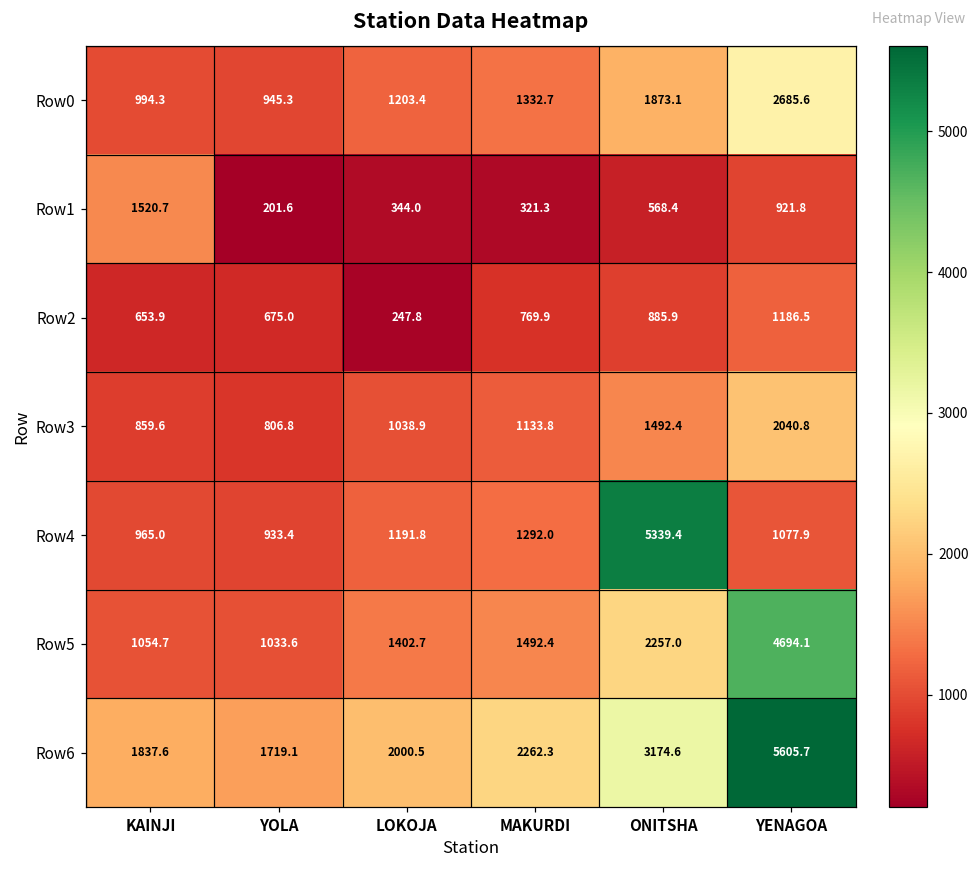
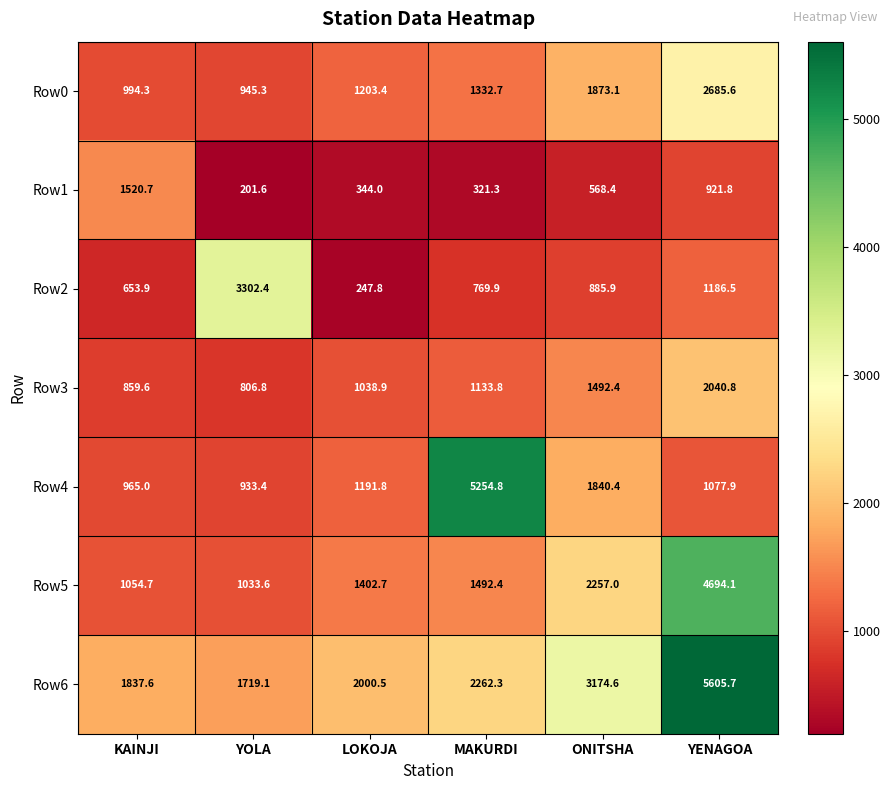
  {
    "Row0": {
      "KAINJI": 994.3,
      "YOLA": 945.3,
      "LOKOJA": 1203.4,
      "MAKURDI": 1332.7,
      "ONITSHA": 1873.1,
      "YENAGOA": 2685.6
    },
    "Row1": {
      "KAINJI": 1520.7,
      "YOLA": 201.6,
      "LOKOJA": 344.0,
      "MAKURDI": 321.3,
      "ONITSHA": 568.4,
      "YENAGOA": 921.8
    },
    "Row2": {
      "KAINJI": 653.9,
-     "YOLA": 675.0,
+     "YOLA": 3302.4,
      "LOKOJA": 247.8,
      "MAKURDI": 769.9,
      "ONITSHA": 885.9,
      "YENAGOA": 1186.5
    },
    "Row3": {
      "KAINJI": 859.6,
      "YOLA": 806.8,
      "LOKOJA": 1038.9,
      "MAKURDI": 1133.8,
      "ONITSHA": 1492.4,
      "YENAGOA": 2040.8
    },
    "Row4": {
      "KAINJI": 965.0,
      "YOLA": 933.4,
      "LOKOJA": 1191.8,
-     "MAKURDI": 1292.0,
-     "ONITSHA": 5339.4,
+     "MAKURDI": 5254.8,
+     "ONITSHA": 1840.4,
      "YENAGOA": 1077.9
    },
    "Row5": {
      "KAINJI": 1054.7,
      "YOLA": 1033.6,
      "LOKOJA": 1402.7,
      "MAKURDI": 1492.4,
      "ONITSHA": 2257.0,
      "YENAGOA": 4694.1
    },
    "Row6": {
      "KAINJI": 1837.6,
      "YOLA": 1719.1,
      "LOKOJA": 2000.5,
      "MAKURDI": 2262.3,
      "ONITSHA": 3174.6,
      "YENAGOA": 5605.7
    }
  }
